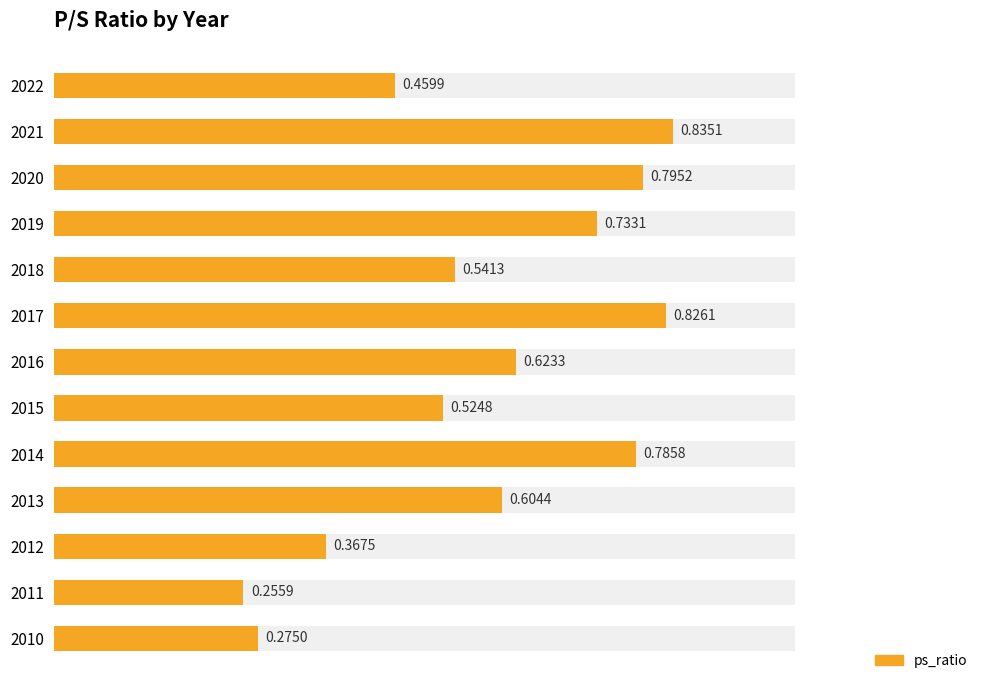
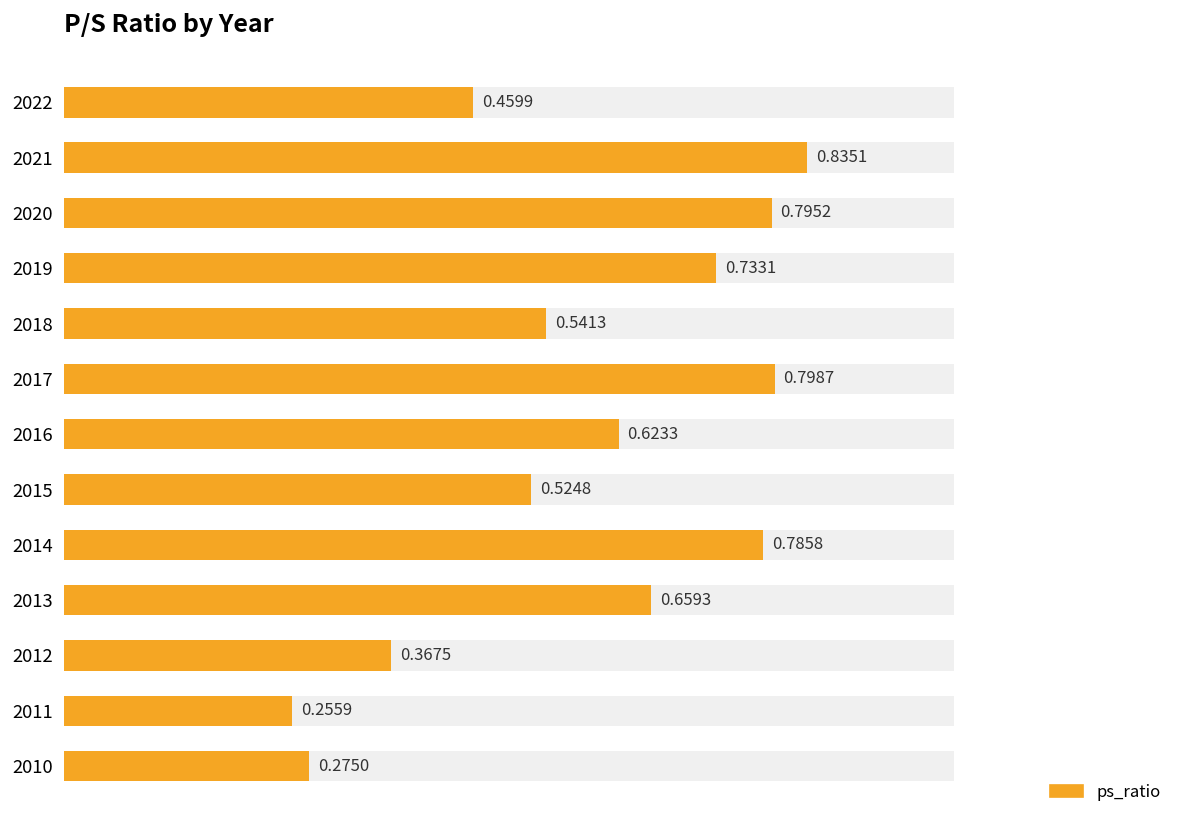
  {
    "ps_ratio": {
-     "2017": 0.8261,
-     "2013": 0.6044
+     "2017": 0.7987,
+     "2013": 0.6593
    }
  }
